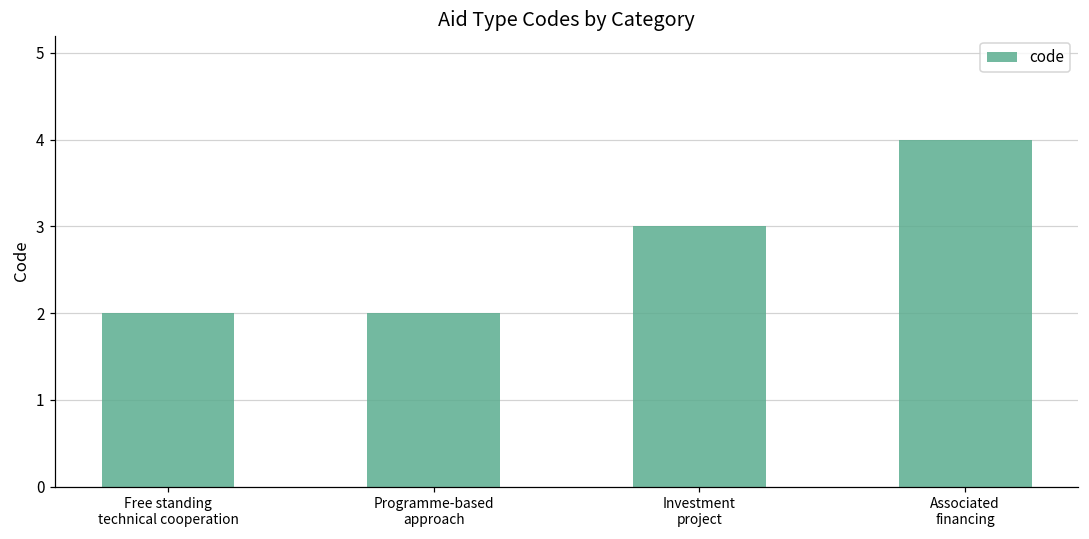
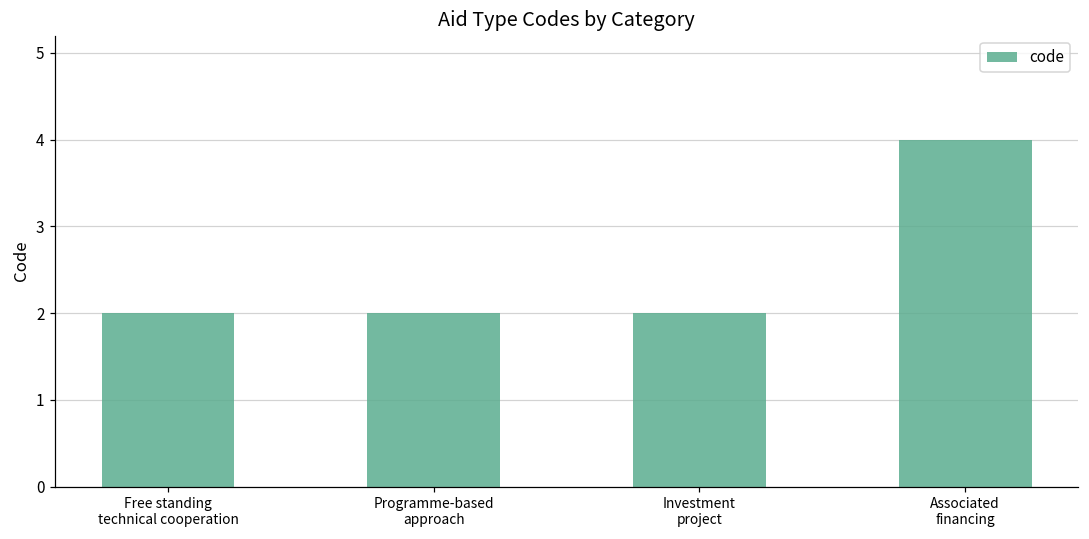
  {
    "Free standing technical cooperation": 2,
    "Programme-based approach": 2,
-   "Investment project": 3,
+   "Investment project": 2,
    "Associated financing": 4
  }
